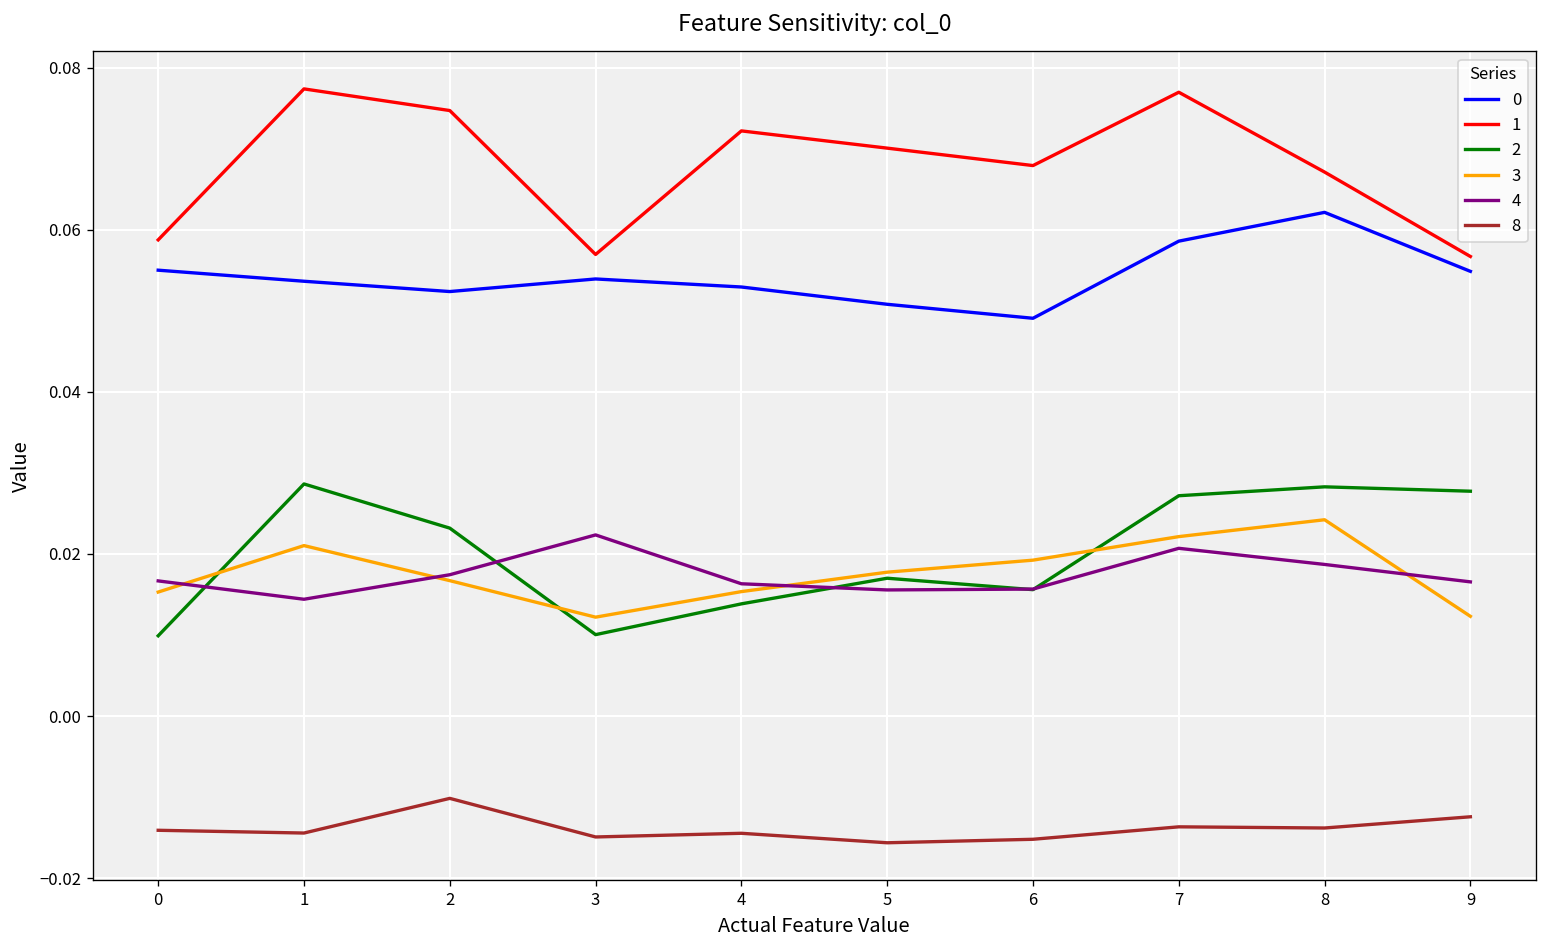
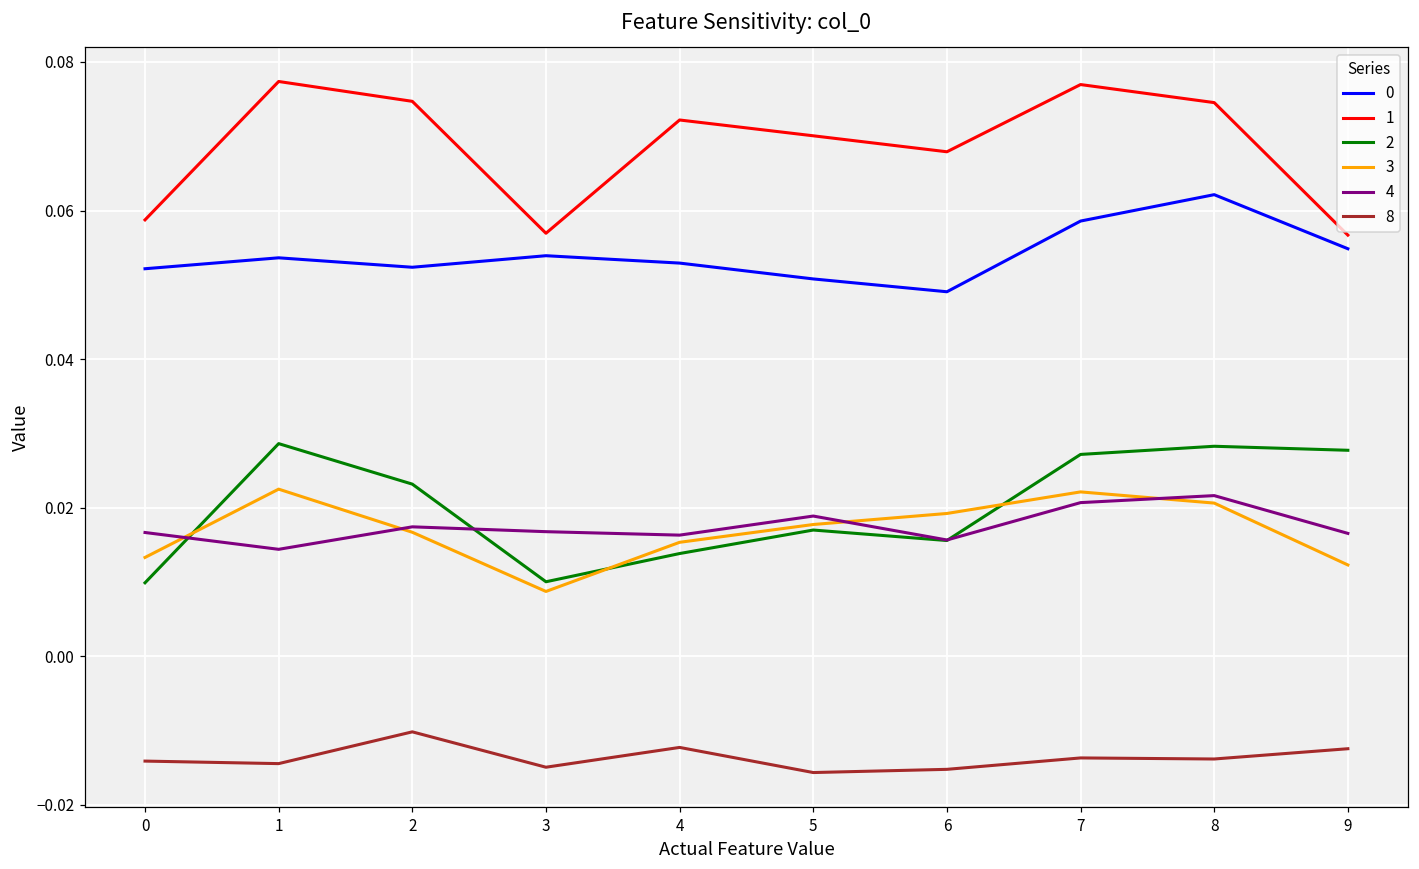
  {
    "0": {
-     "0": 0.055,
+     "0": 0.052,
      "1": 0.054,
      "2": 0.052,
      "3": 0.054,
      "4": 0.053,
      "5": 0.051,
      "6": 0.049,
      "7": 0.059,
      "8": 0.062,
      "9": 0.055
    },
    "1": {
      "0": 0.059,
      "1": 0.077,
      "2": 0.075,
      "3": 0.057,
      "4": 0.072,
      "5": 0.070,
      "6": 0.068,
      "7": 0.077,
-     "8": 0.067,
+     "8": 0.075,
      "9": 0.057
    },
    "2": {
      "0": 0.010,
      "1": 0.029,
      "2": 0.023,
      "3": 0.010,
      "4": 0.014,
      "5": 0.017,
      "7": 0.027,
      "8": 0.028,
      "9": 0.028
    },
    "3": {
-     "0": 0.015,
-     "1": 0.021,
+     "0": 0.013,
+     "1": 0.023,
      "2": 0.017,
-     "3": 0.012,
+     "3": 0.009,
      "4": 0.015,
      "5": 0.018,
      "6": 0.019,
      "7": 0.022,
-     "8": 0.024,
+     "8": 0.021,
      "9": 0.012
    },
    "4": {
      "0": 0.017,
      "1": 0.014,
      "2": 0.017,
-     "3": 0.022,
+     "3": 0.017,
      "4": 0.016,
-     "5": 0.016,
+     "5": 0.019,
      "7": 0.021,
-     "8": 0.019,
+     "8": 0.022,
      "9": 0.017
    },
    "8": {
      "0": -0.014,
      "1": -0.014,
      "2": -0.010,
      "3": -0.015,
-     "4": -0.014,
+     "4": -0.012,
      "5": -0.016,
      "6": -0.015,
      "7": -0.014,
      "8": -0.014,
      "9": -0.012
    }
  }
